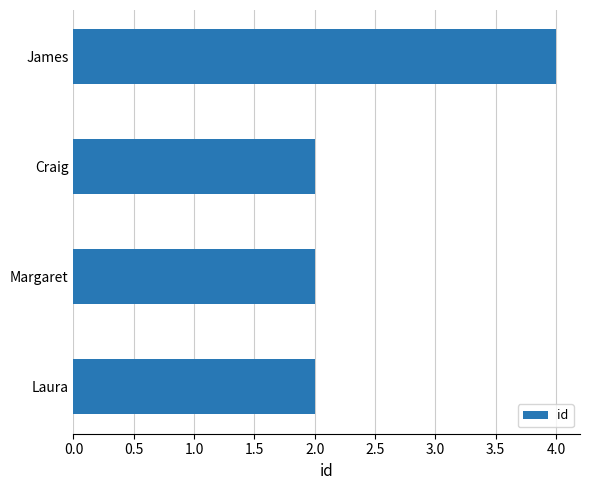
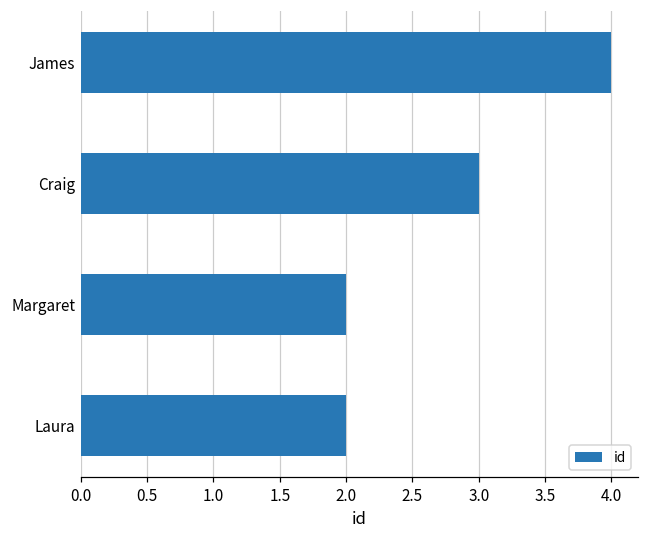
  {
    "James": 4,
-   "Craig": 2,
+   "Craig": 3,
    "Margaret": 2,
    "Laura": 2
  }
